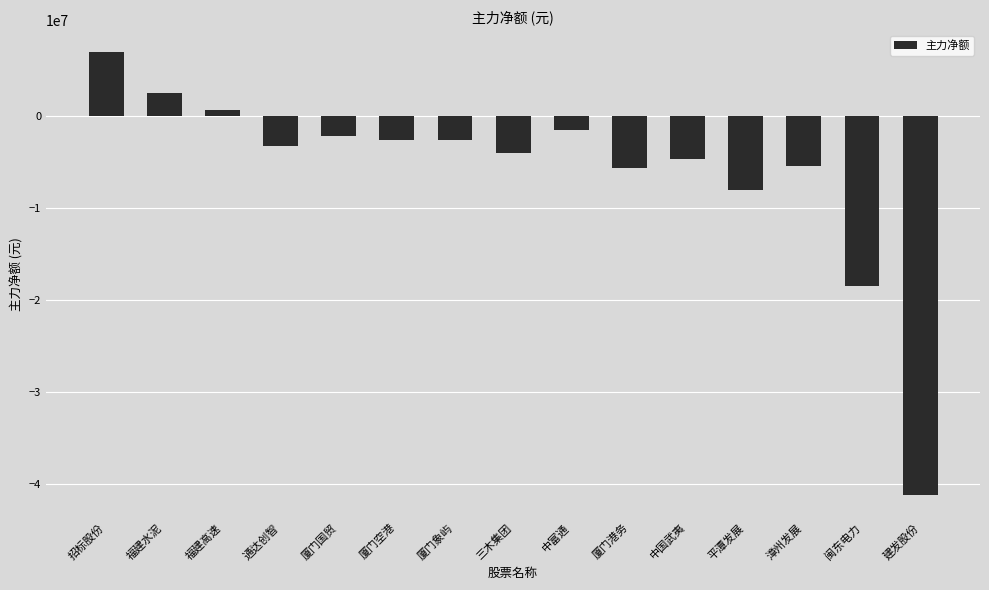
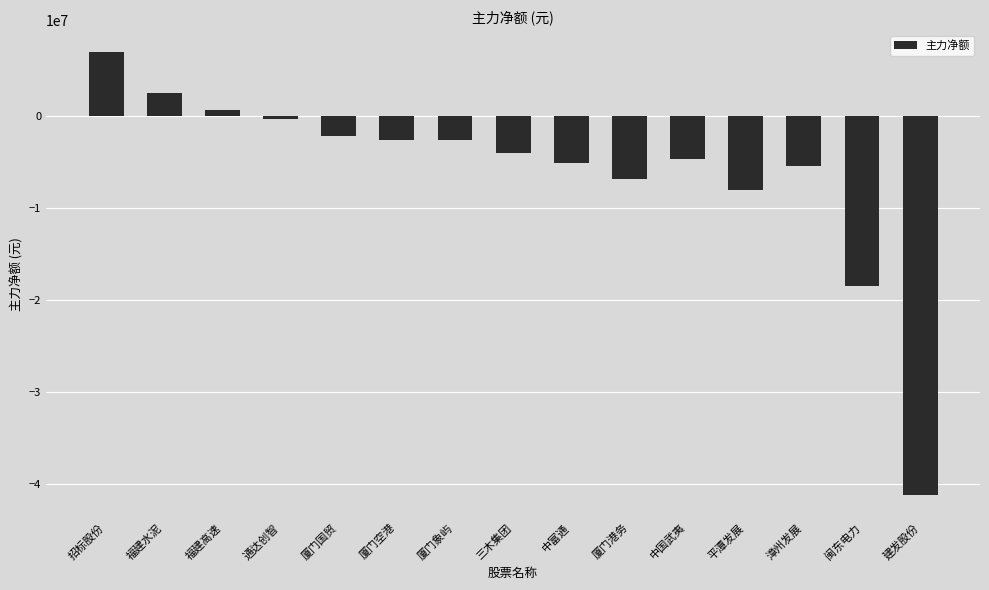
  {
    "招标股份": 7000000,
    "福建水泥": 2000000,
    "福建高速": 1000000,
-   "通达创智": -3000000,
+   "通达创智": 0,
    "厦门国贸": -2000000,
    "厦门空港": -3000000,
    "厦门象屿": -3000000,
    "三木集团": -4000000,
-   "中富通": -2000000,
-   "厦门港务": -6000000,
+   "中富通": -5000000,
+   "厦门港务": -7000000,
    "中国武夷": -5000000,
    "平潭发展": -8000000,
    "漳州发展": -5000000,
    "闽东电力": -18000000,
    "建发股份": -41000000
  }
